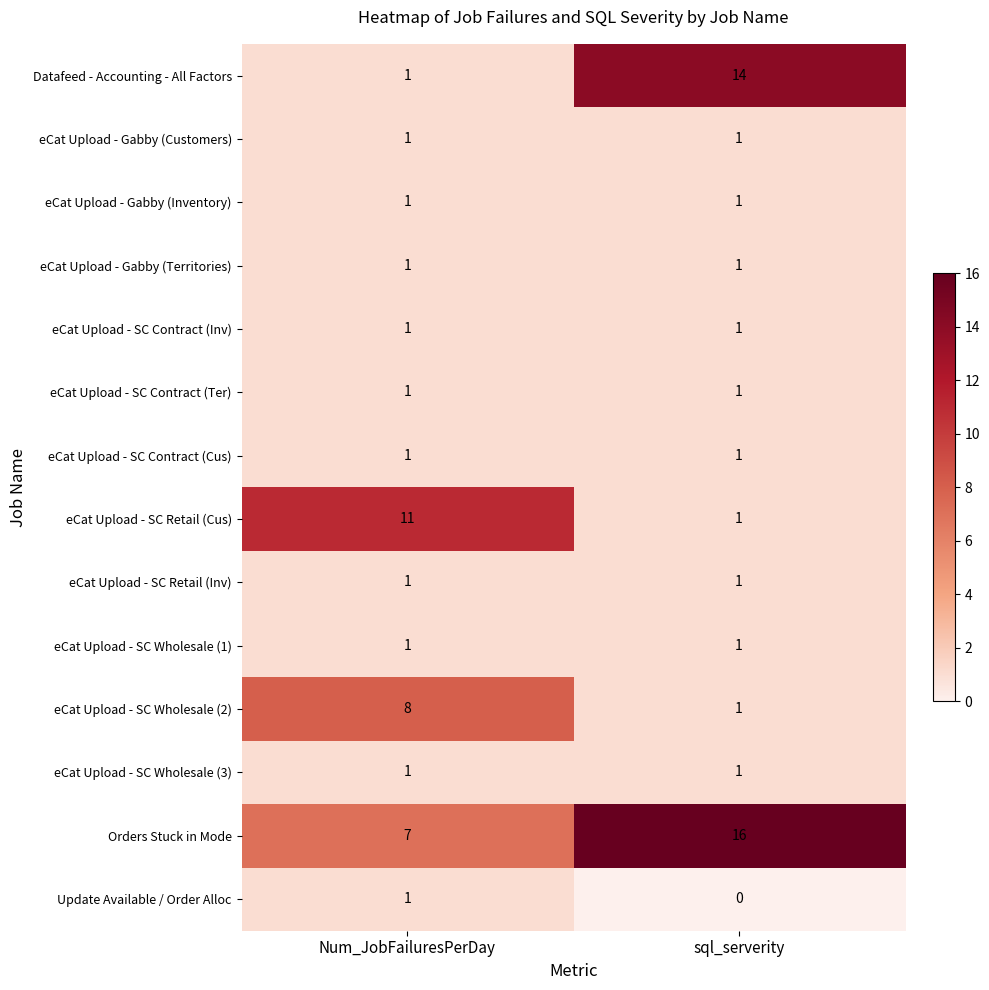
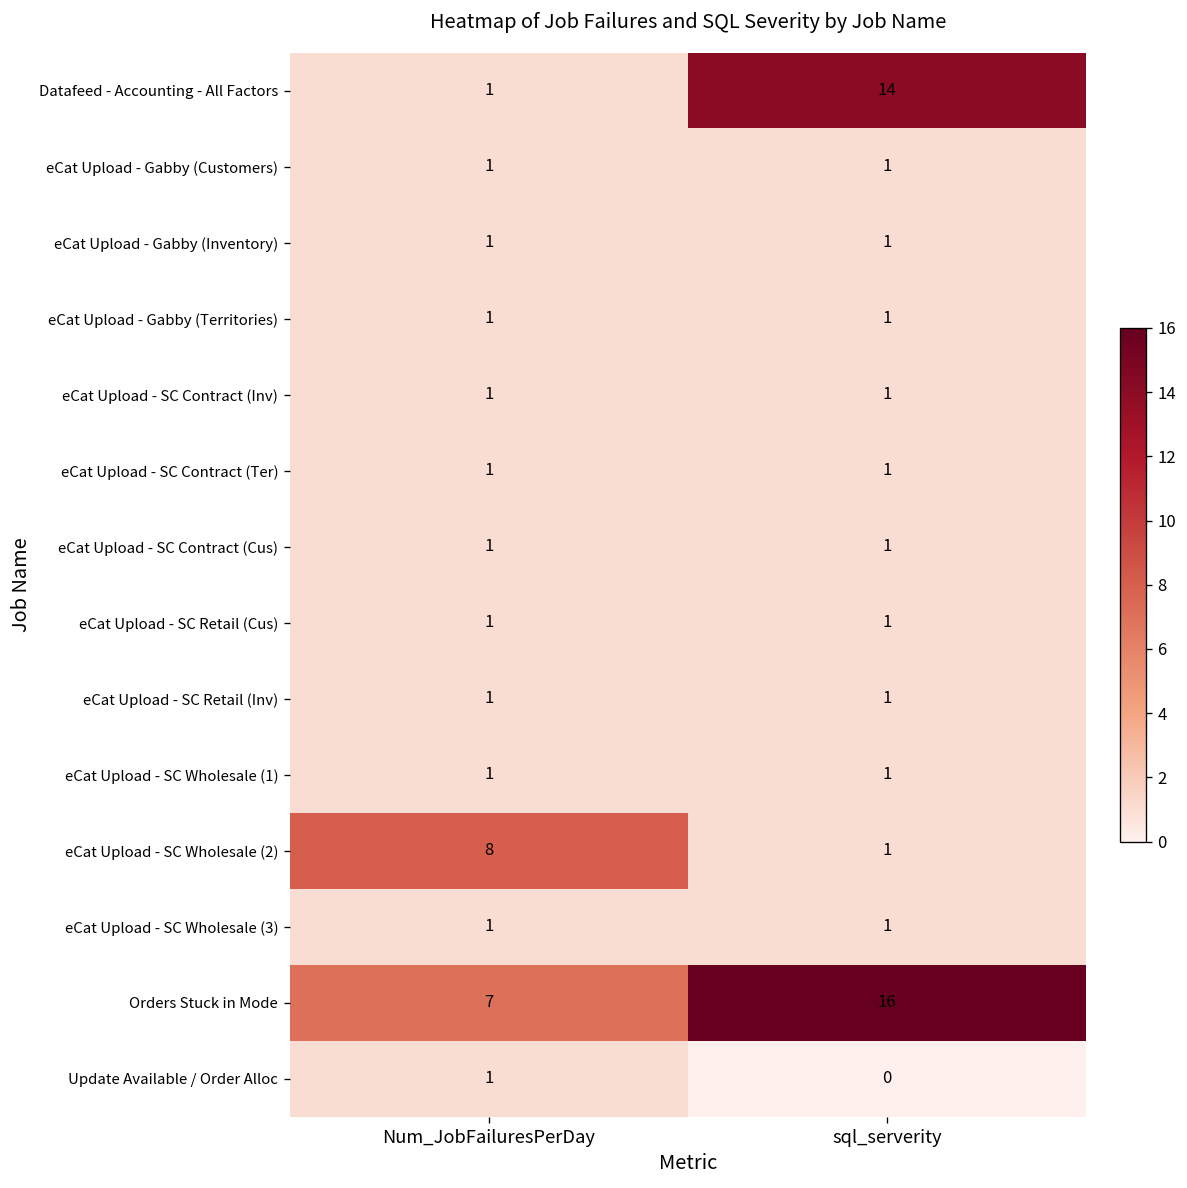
  {
    "Datafeed - Accounting - All Factors": {
      "Num_JobFailuresPerDay": 1,
      "sql_serverity": 14
    },
    "eCat Upload - Gabby (Customers)": {
      "Num_JobFailuresPerDay": 1,
      "sql_serverity": 1
    },
    "eCat Upload - Gabby (Inventory)": {
      "Num_JobFailuresPerDay": 1,
      "sql_serverity": 1
    },
    "eCat Upload - Gabby (Territories)": {
      "Num_JobFailuresPerDay": 1,
      "sql_serverity": 1
    },
    "eCat Upload - SC Contract (Inv)": {
      "Num_JobFailuresPerDay": 1,
      "sql_serverity": 1
    },
    "eCat Upload - SC Contract (Ter)": {
      "Num_JobFailuresPerDay": 1,
      "sql_serverity": 1
    },
    "eCat Upload - SC Contract (Cus)": {
      "Num_JobFailuresPerDay": 1,
      "sql_serverity": 1
    },
    "eCat Upload - SC Retail (Cus)": {
-     "Num_JobFailuresPerDay": 11,
+     "Num_JobFailuresPerDay": 1,
      "sql_serverity": 1
    },
    "eCat Upload - SC Retail (Inv)": {
      "Num_JobFailuresPerDay": 1,
      "sql_serverity": 1
    },
    "eCat Upload - SC Wholesale (1)": {
      "Num_JobFailuresPerDay": 1,
      "sql_serverity": 1
    },
    "eCat Upload - SC Wholesale (2)": {
      "Num_JobFailuresPerDay": 8,
      "sql_serverity": 1
    },
    "eCat Upload - SC Wholesale (3)": {
      "Num_JobFailuresPerDay": 1,
      "sql_serverity": 1
    },
    "Orders Stuck in Mode": {
      "Num_JobFailuresPerDay": 7,
      "sql_serverity": 16
    },
    "Update Available / Order Alloc": {
      "Num_JobFailuresPerDay": 1,
      "sql_serverity": 0
    }
  }
